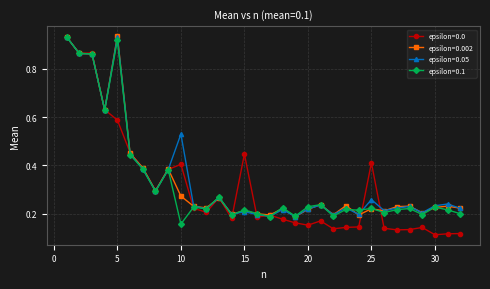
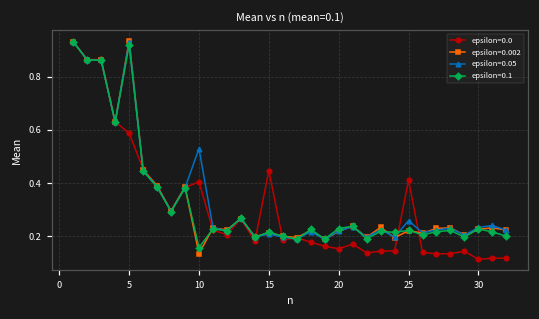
  {
    "epsilon=0.0": {
      "5": 0.59,
      "10": 0.40,
      "15": 0.45,
      "20": 0.15,
      "25": 0.41,
      "30": 0.11
    },
    "epsilon=0.002": {
-     "10": 0.27
+     "10": 0.13
    },
    "epsilon=0.05": {
      "10": 0.53,
      "25": 0.26
    },
    "epsilon=0.1": {
      "10": 0.16
    }
  }
